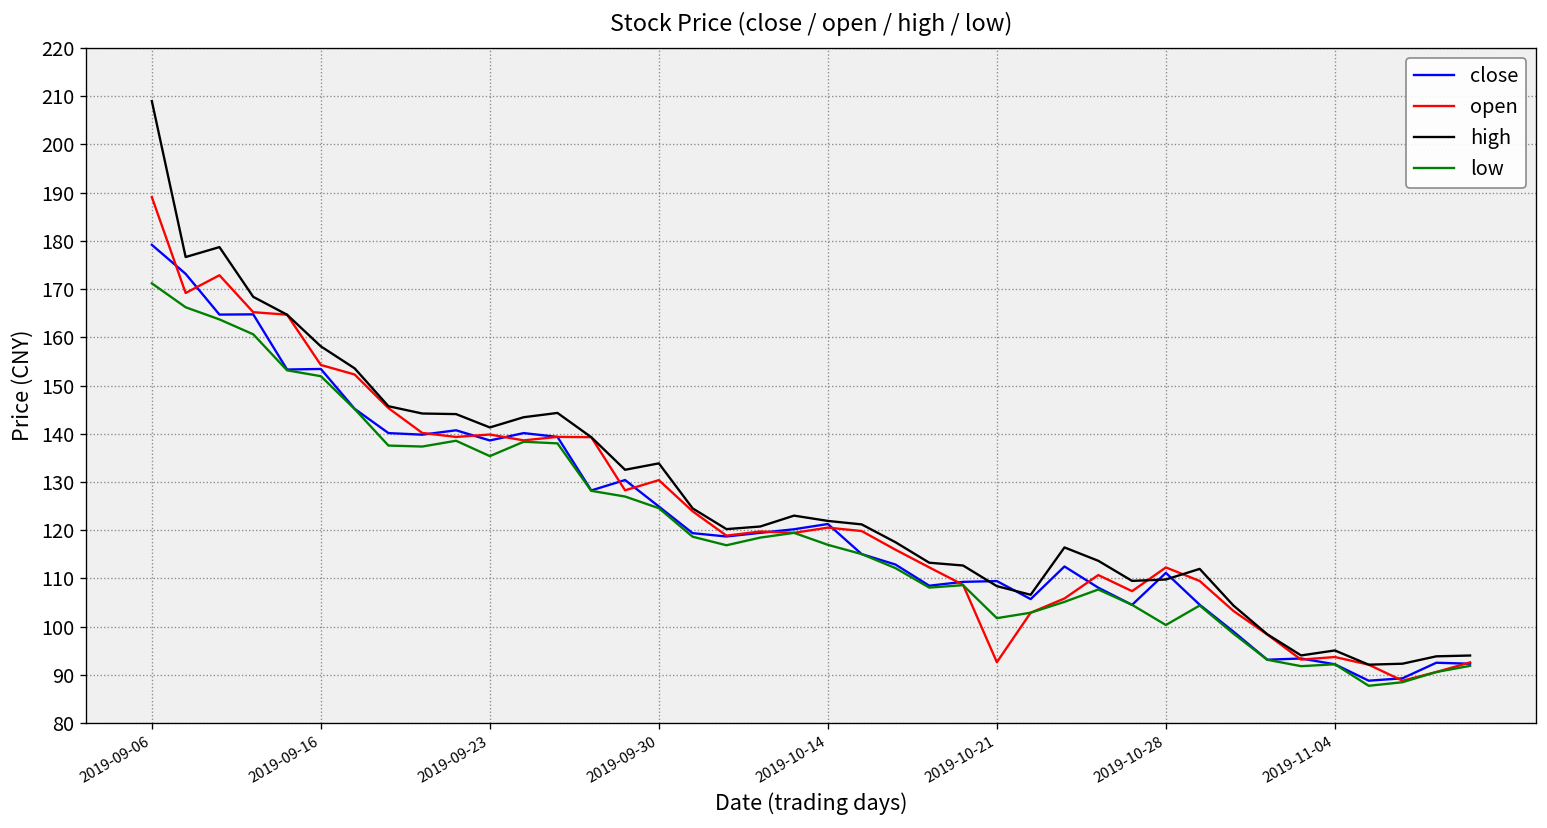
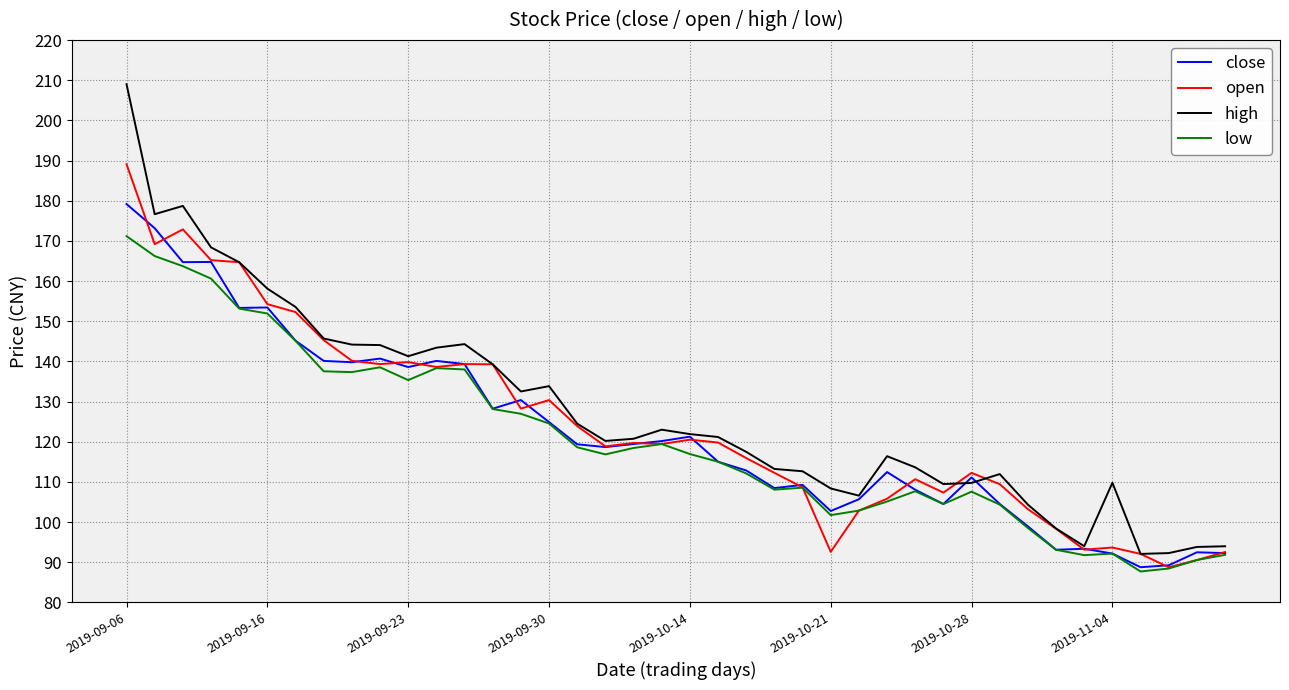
  {
    "close": {
      "2019-09-06": 179,
      "2019-09-16": 153,
      "2019-09-23": 139,
      "2019-10-14": 121,
-     "2019-10-21": 109,
+     "2019-10-21": 103,
      "2019-10-28": 111
    },
    "open": {
      "2019-09-06": 189,
      "2019-09-16": 154,
      "2019-09-23": 140,
      "2019-09-30": 130,
      "2019-10-14": 121,
      "2019-10-21": 93,
      "2019-10-28": 112,
      "2019-11-04": 94
    },
    "high": {
      "2019-09-06": 209,
      "2019-09-16": 158,
      "2019-09-23": 141,
      "2019-09-30": 134,
      "2019-10-14": 122,
      "2019-10-21": 108,
      "2019-10-28": 110,
-     "2019-11-04": 95
+     "2019-11-04": 110
    },
    "low": {
      "2019-09-06": 171,
      "2019-09-16": 152,
      "2019-09-23": 135,
      "2019-10-14": 117,
      "2019-10-21": 102,
-     "2019-10-28": 100
+     "2019-10-28": 108
    }
  }
